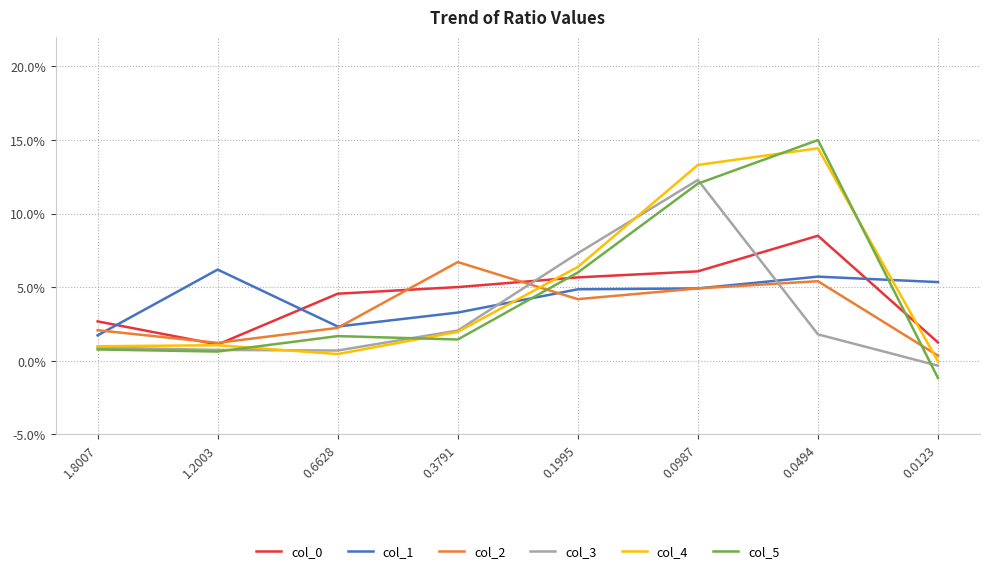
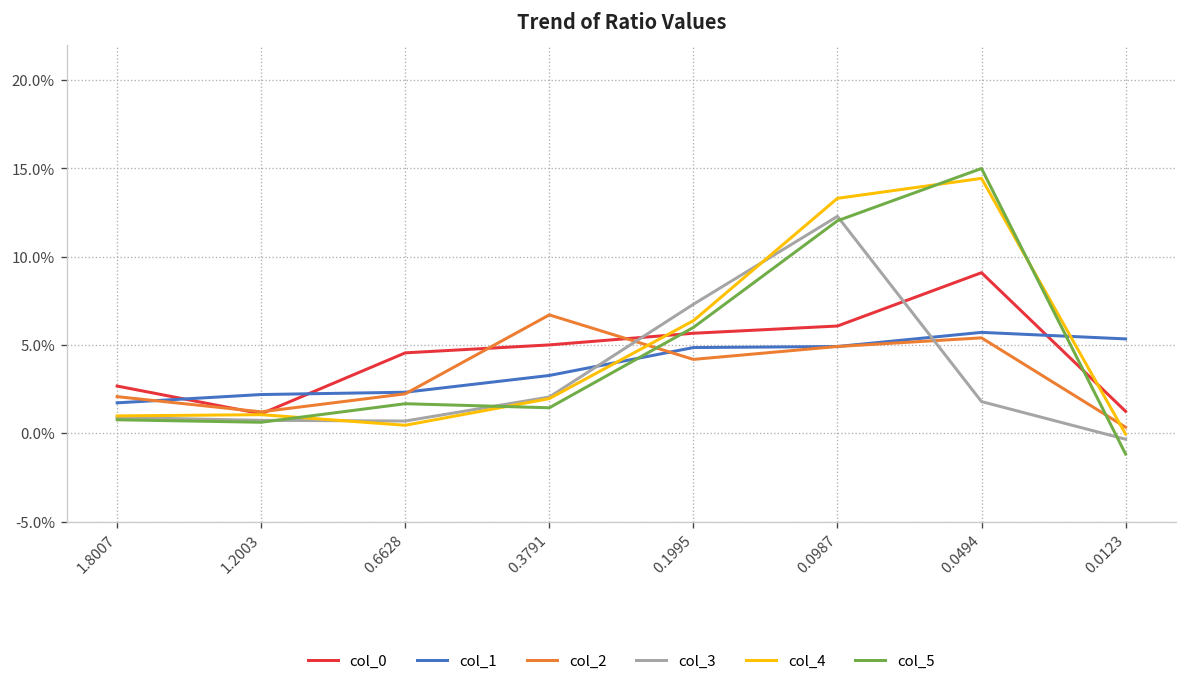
  {
    "col_0": {
      "1.8007": "2.7%",
      "0.6628": "4.6%",
      "0.3791": "5.0%",
      "0.1995": "5.7%",
      "0.0987": "6.1%",
-     "0.0494": "8.5%",
+     "0.0494": "9.1%",
      "0.0123": "1.3%"
    },
    "col_1": {
      "1.8007": "1.7%",
-     "1.2003": "6.2%",
+     "1.2003": "2.2%",
      "0.3791": "3.3%",
      "0.1995": "4.9%",
      "0.0494": "5.7%",
      "0.0123": "5.4%"
    },
    "col_2": {
      "1.8007": "2.1%",
      "0.3791": "6.7%",
      "0.1995": "4.2%",
      "0.0494": "5.4%",
      "0.0123": "0.4%"
    },
    "col_3": {
      "0.6628": "0.7%",
      "0.1995": "7.3%",
      "0.0987": "12.3%",
      "0.0494": "1.8%",
      "0.0123": "-0.3%"
    },
    "col_4": {
      "0.6628": "0.5%",
      "0.1995": "6.4%",
      "0.0987": "13.3%",
      "0.0494": "14.4%",
      "0.0123": "0.0%"
    },
    "col_5": {
      "0.6628": "1.7%",
      "0.3791": "1.5%",
      "0.1995": "6.0%",
      "0.0987": "12.0%",
      "0.0494": "15.0%",
      "0.0123": "-1.2%"
    }
  }
